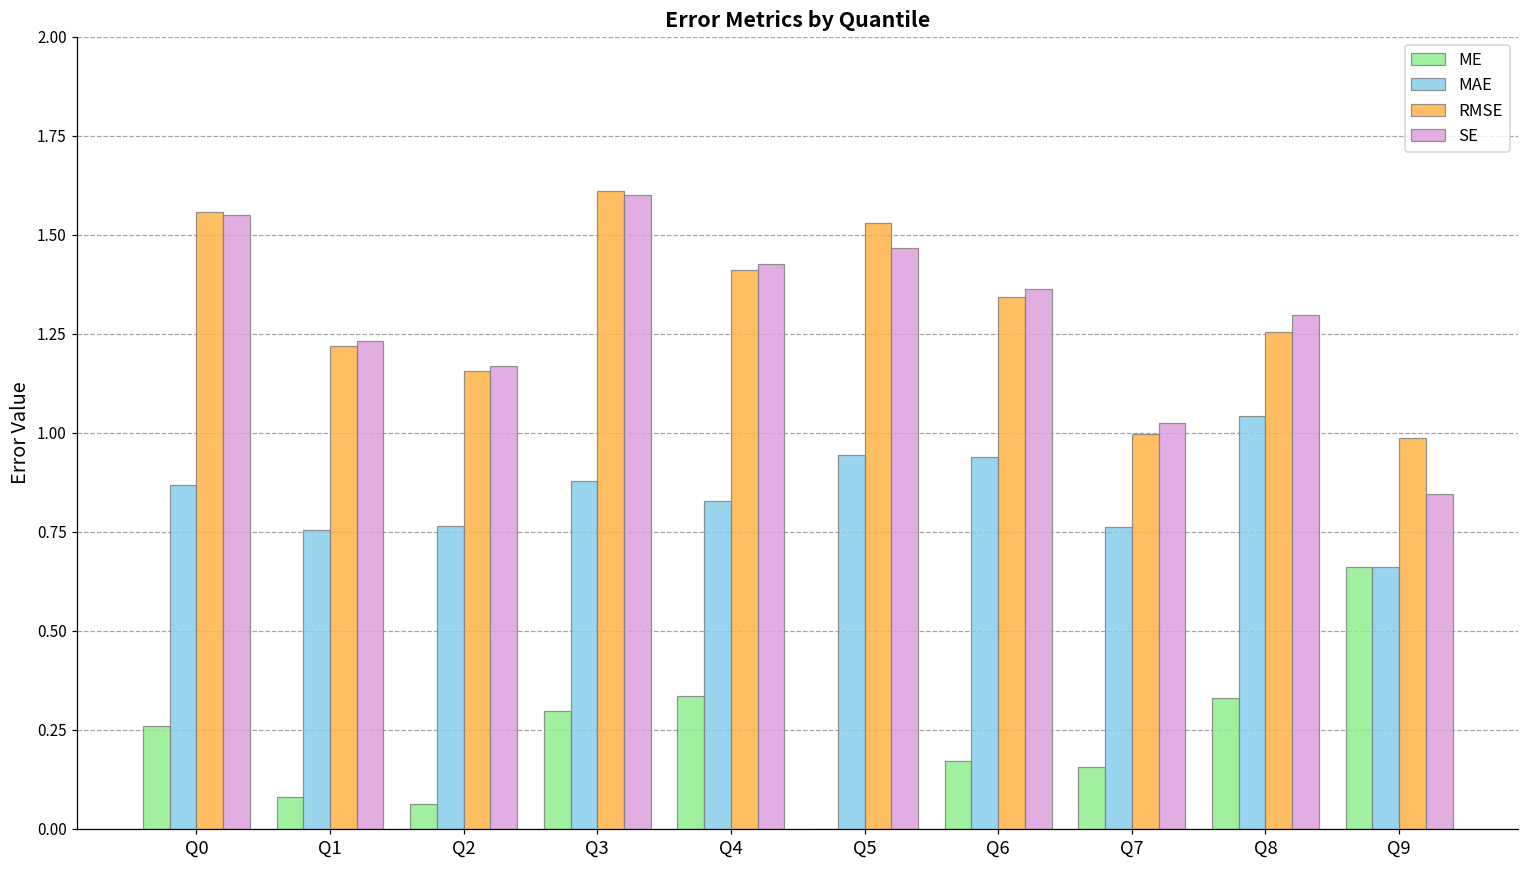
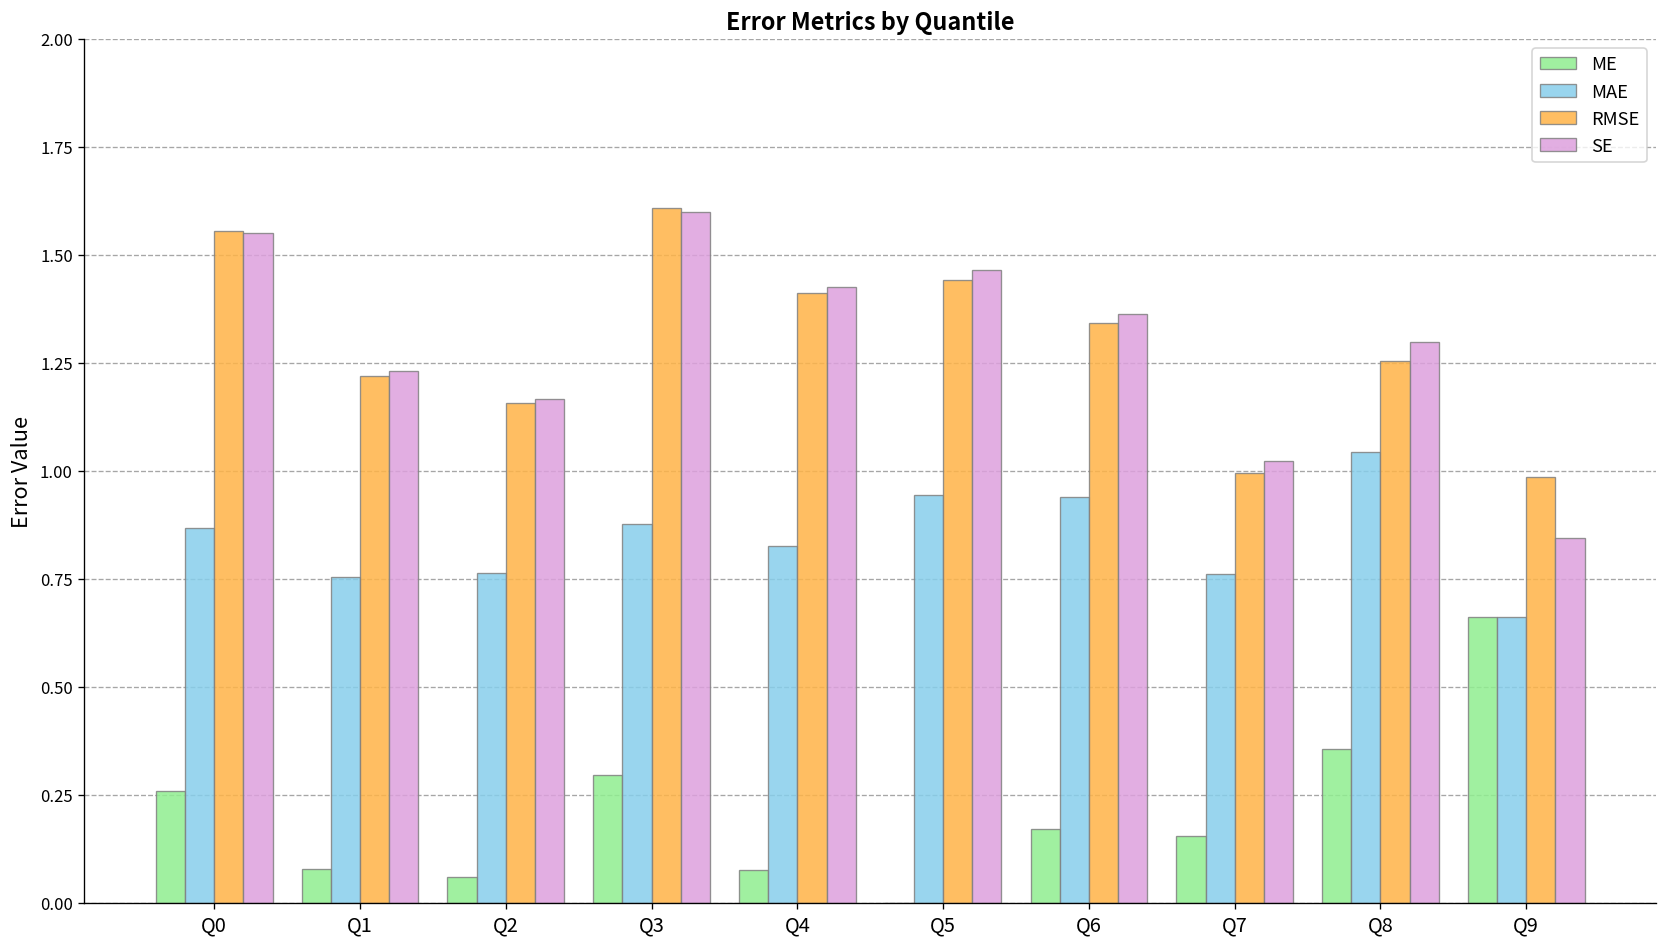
  {
    "ME": {
      "Q0": 0.26,
      "Q1": 0.08,
      "Q2": 0.06,
      "Q3": 0.30,
-     "Q4": 0.34,
+     "Q4": 0.08,
      "Q6": 0.17,
      "Q7": 0.16,
-     "Q8": 0.33,
+     "Q8": 0.36,
      "Q9": 0.66
    },
    "MAE": {
      "Q0": 0.87,
      "Q1": 0.75,
      "Q2": 0.76,
      "Q3": 0.88,
      "Q4": 0.83,
      "Q5": 0.94,
      "Q6": 0.94,
      "Q7": 0.76,
      "Q8": 1.04,
      "Q9": 0.66
    },
    "RMSE": {
      "Q0": 1.56,
      "Q1": 1.22,
      "Q2": 1.16,
      "Q3": 1.61,
      "Q4": 1.41,
-     "Q5": 1.53,
+     "Q5": 1.44,
      "Q6": 1.34,
      "Q7": 1.00,
      "Q8": 1.25,
      "Q9": 0.99
    },
    "SE": {
      "Q0": 1.55,
      "Q1": 1.23,
      "Q2": 1.17,
      "Q3": 1.60,
      "Q4": 1.43,
      "Q5": 1.47,
      "Q6": 1.36,
      "Q7": 1.02,
      "Q8": 1.30,
      "Q9": 0.84
    }
  }
